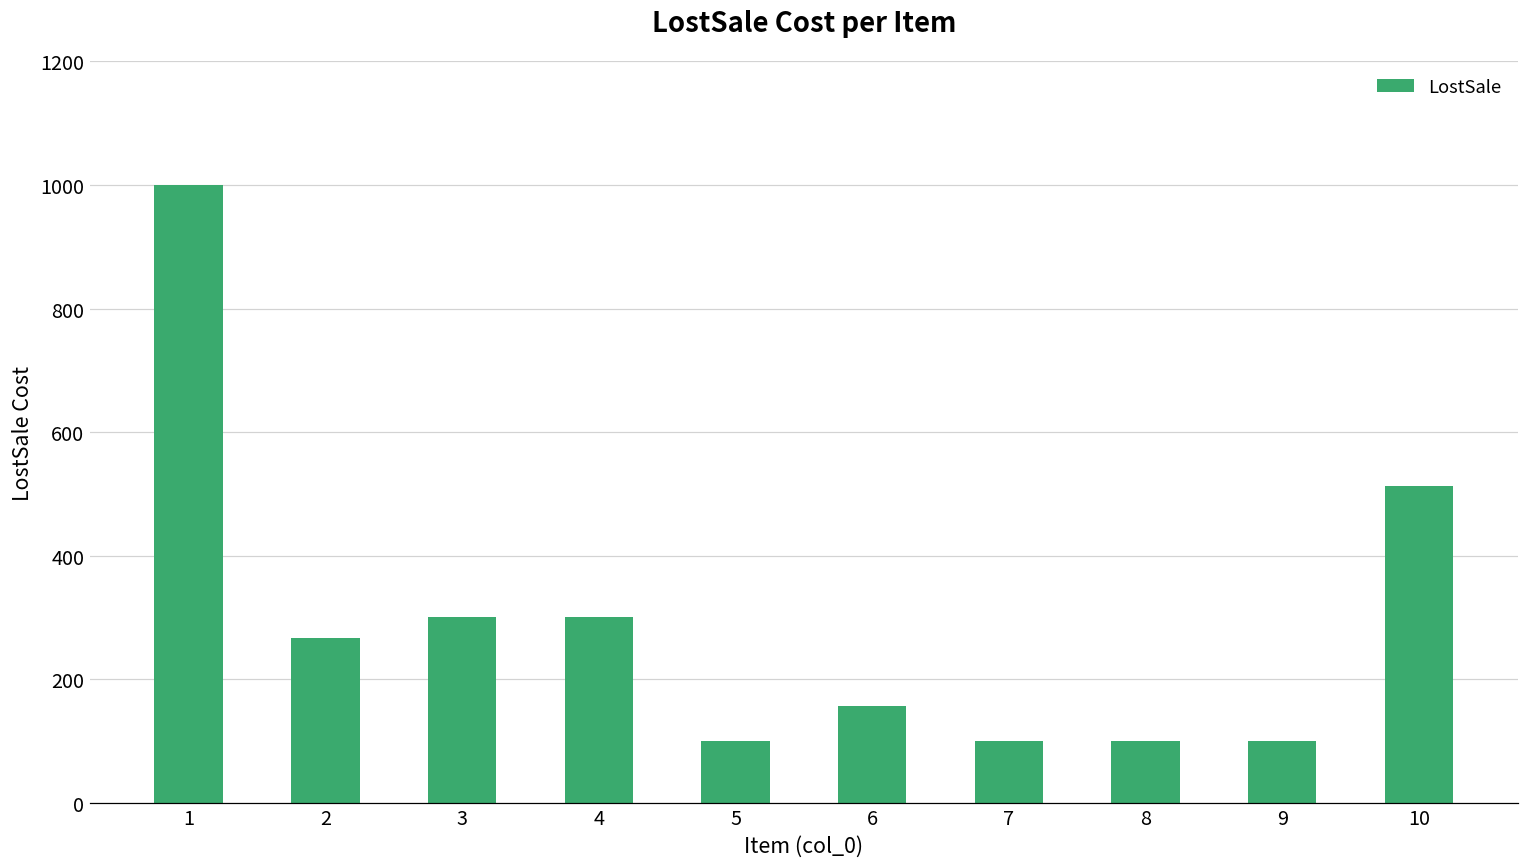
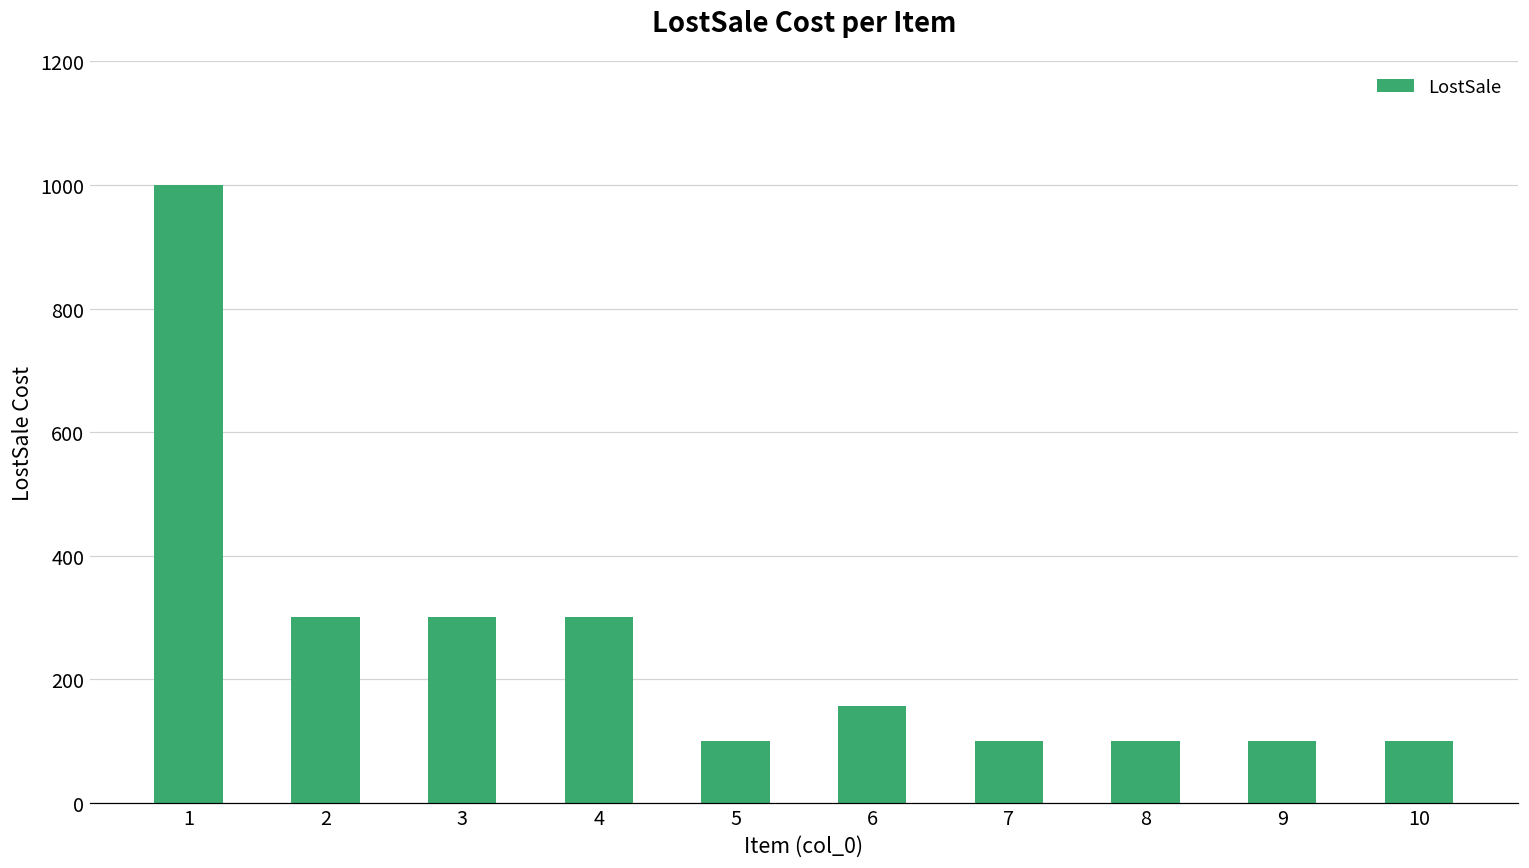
  {
    "1": 1000,
-   "2": 270,
+   "2": 300,
    "3": 300,
    "4": 300,
    "5": 100,
    "6": 160,
    "7": 100,
    "8": 100,
    "9": 100,
-   "10": 510
+   "10": 100
  }
